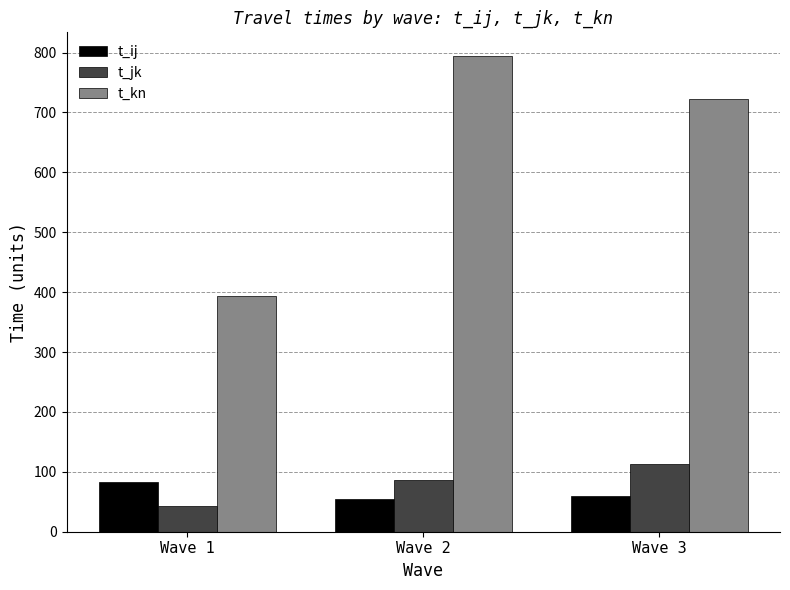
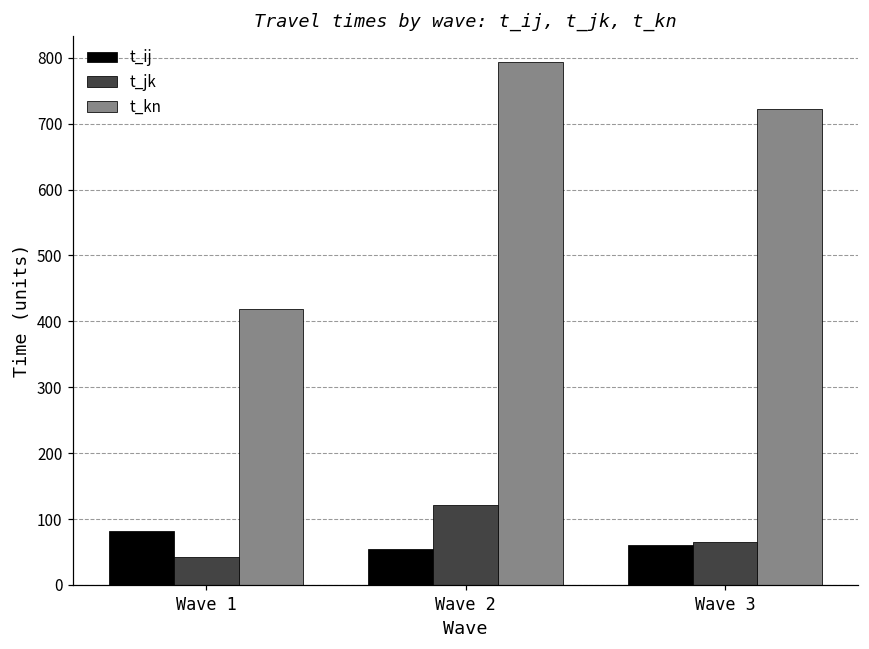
  {
    "t_ij": {
      "Wave 1": 80,
      "Wave 2": 60,
      "Wave 3": 60
    },
    "t_jk": {
      "Wave 1": 40,
-     "Wave 2": 90,
-     "Wave 3": 110
+     "Wave 2": 120,
+     "Wave 3": 60
    },
    "t_kn": {
-     "Wave 1": 390,
+     "Wave 1": 420,
      "Wave 2": 790,
      "Wave 3": 720
    }
  }
